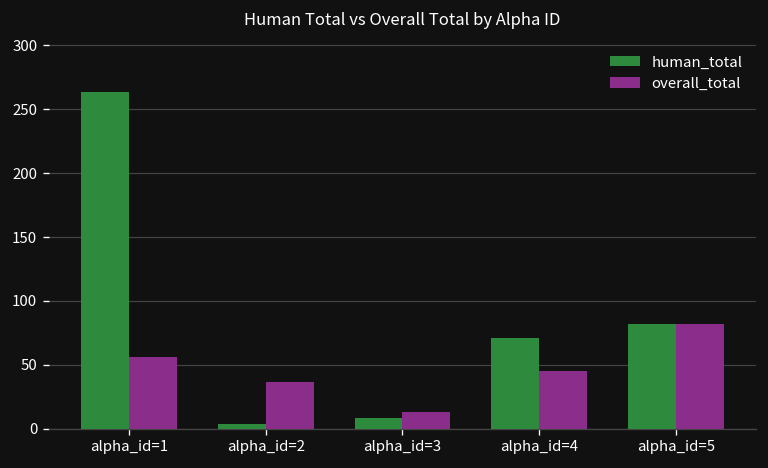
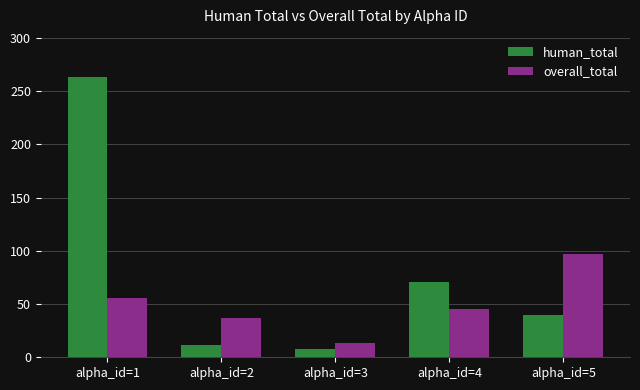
  {
    "human_total": {
      "alpha_id=1": 263,
-     "alpha_id=2": 4,
+     "alpha_id=2": 12,
      "alpha_id=3": 8,
      "alpha_id=4": 71,
-     "alpha_id=5": 82
+     "alpha_id=5": 40
    },
    "overall_total": {
      "alpha_id=1": 56,
      "alpha_id=2": 36,
      "alpha_id=3": 13,
      "alpha_id=4": 45,
-     "alpha_id=5": 82
+     "alpha_id=5": 97
    }
  }
